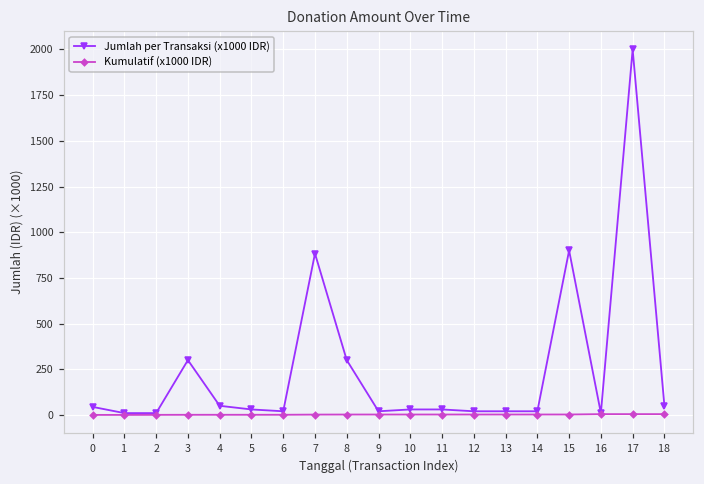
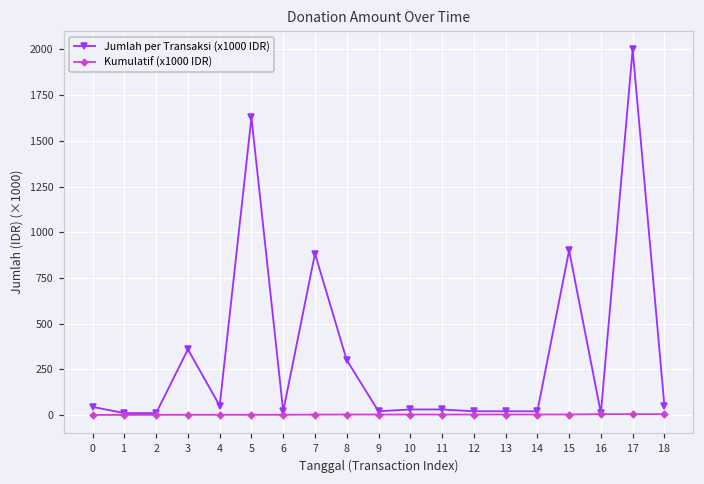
  {
    "Jumlah per Transaksi (x1000 IDR)": {
      "0": 40,
-     "3": 300,
+     "3": 360,
      "4": 50,
-     "5": 30,
+     "5": 1630,
      "6": 20,
      "7": 880,
      "8": 300,
      "9": 20,
      "10": 30,
      "11": 30,
      "12": 20,
      "13": 20,
      "14": 20,
      "15": 900,
      "17": 2000,
      "18": 50
    },
    "Kumulatif (x1000 IDR)": {
      "0": 0,
      "3": 0,
      "4": 0,
      "5": 0,
      "6": 0,
      "7": 0,
      "8": 0,
      "9": 0,
      "10": 0,
      "11": 0,
      "12": 0,
      "13": 0,
      "14": 0,
      "15": 0,
      "17": 0,
      "18": 0
    }
  }
